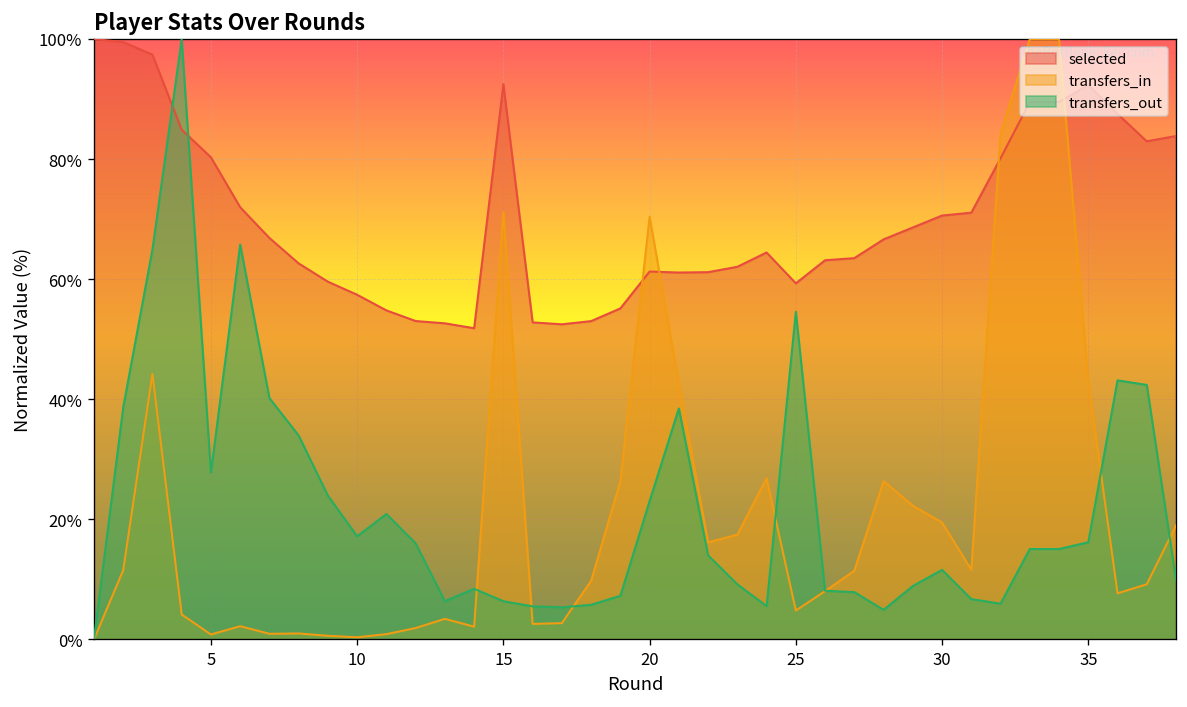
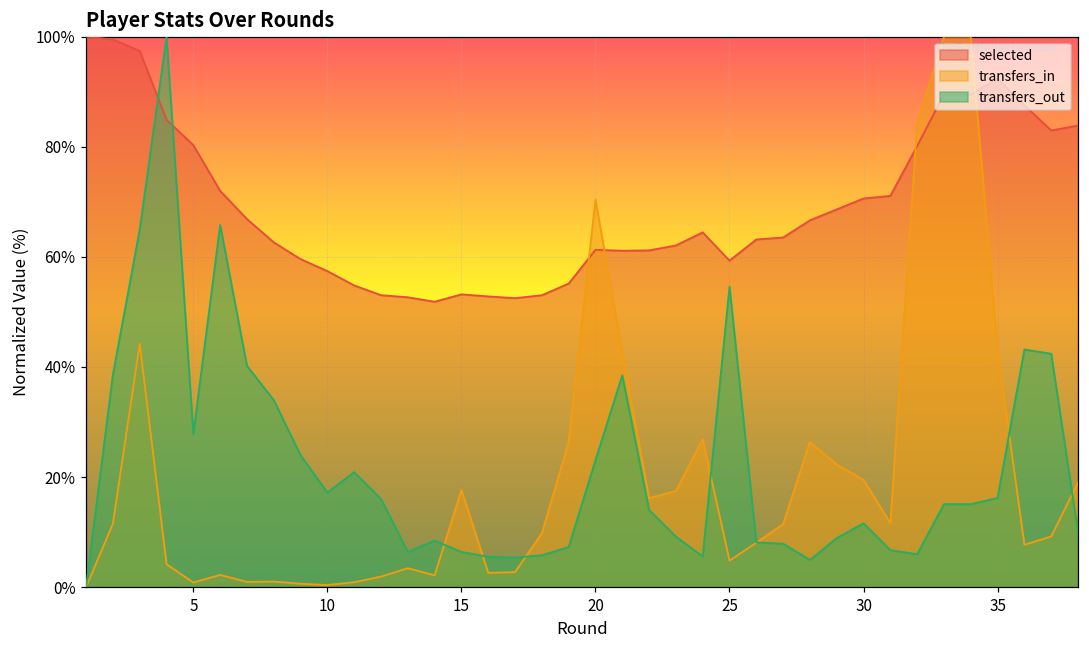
  {
    "selected": {
      "5": "80%",
      "10": "57%",
-     "15": "92%",
+     "15": "53%",
      "20": "61%",
      "25": "59%",
      "30": "71%"
    },
    "transfers_in": {
      "5": "1%",
      "10": "0%",
-     "15": "71%",
+     "15": "18%",
      "20": "70%",
      "25": "5%",
      "30": "19%",
      "35": "43%"
    },
    "transfers_out": {
      "5": "28%",
      "10": "17%",
      "15": "6%",
      "20": "23%",
      "25": "55%",
      "30": "12%",
      "35": "16%"
    }
  }
